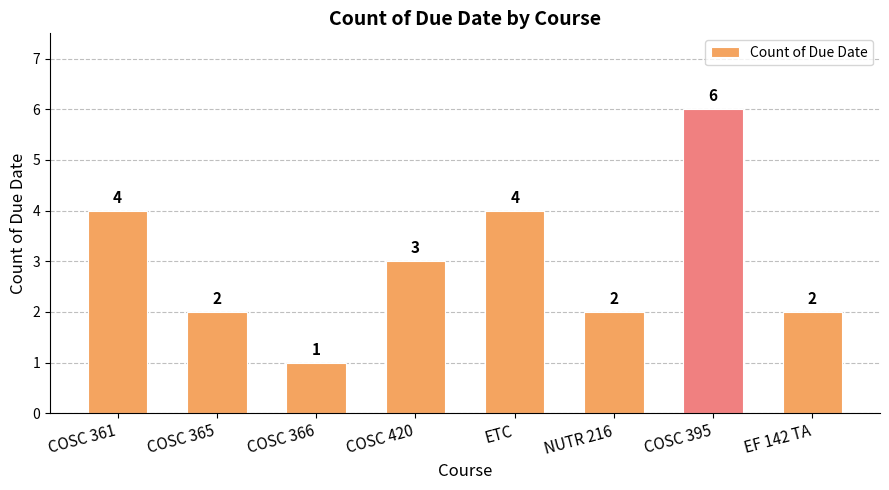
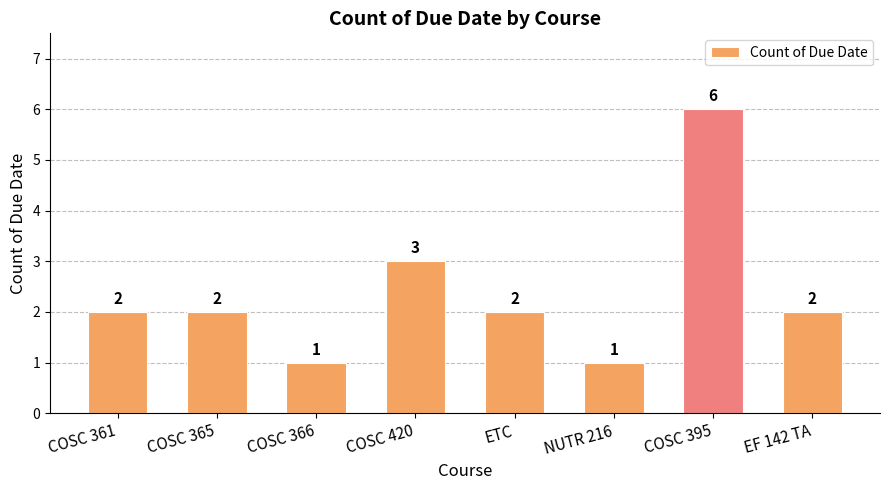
  {
-   "COSC 361": 4,
+   "COSC 361": 2,
    "COSC 365": 2,
    "COSC 366": 1,
    "COSC 420": 3,
-   "ETC": 4,
-   "NUTR 216": 2,
+   "ETC": 2,
+   "NUTR 216": 1,
    "COSC 395": 6,
    "EF 142 TA": 2
  }
